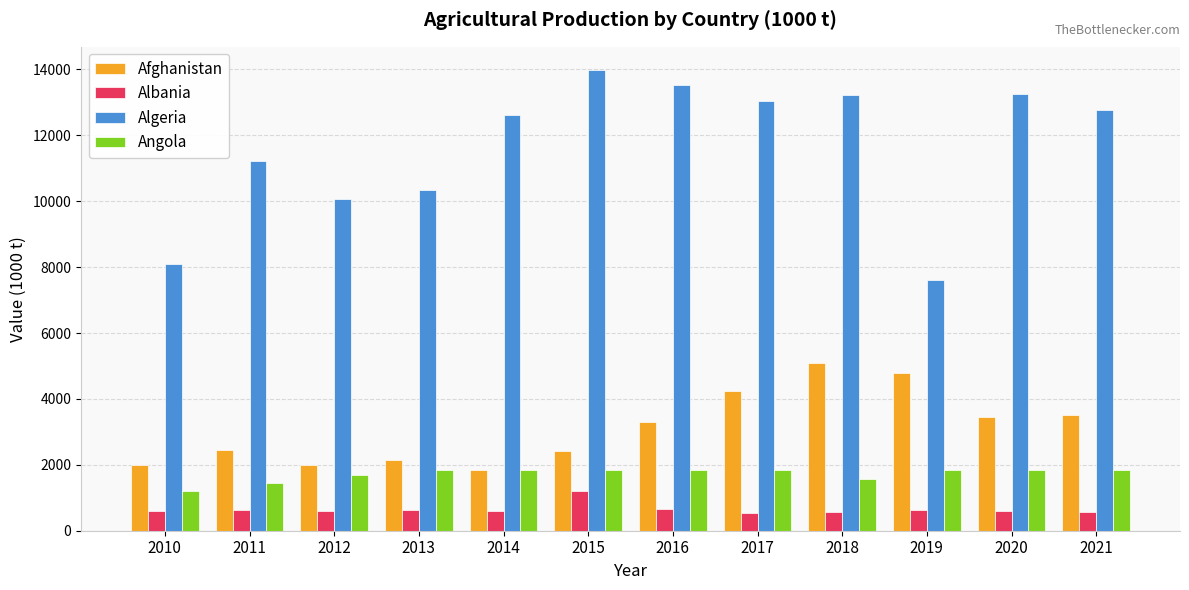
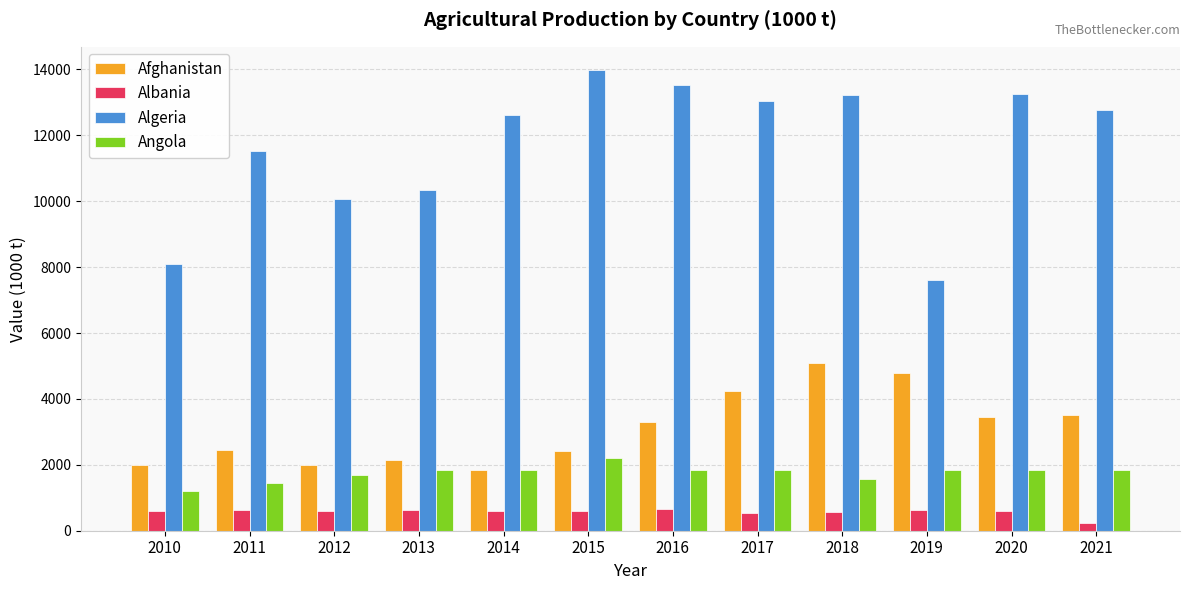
  {
    "Afghanistan": {
      "2010": 2000,
      "2011": 2400,
      "2012": 2000,
      "2013": 2200,
      "2014": 1800,
      "2015": 2400,
      "2016": 3300,
      "2017": 4200,
      "2018": 5100,
      "2019": 4800,
      "2020": 3500,
      "2021": 3500
    },
    "Albania": {
      "2010": 600,
      "2011": 600,
      "2012": 600,
      "2013": 600,
      "2014": 600,
-     "2015": 1200,
+     "2015": 600,
      "2016": 700,
      "2017": 500,
      "2018": 600,
      "2019": 600,
      "2020": 600,
-     "2021": 600
+     "2021": 200
    },
    "Algeria": {
      "2010": 8100,
-     "2011": 11200,
+     "2011": 11500,
      "2012": 10100,
      "2013": 10300,
      "2014": 12600,
      "2015": 14000,
      "2016": 13500,
      "2017": 13000,
      "2018": 13200,
      "2019": 7600,
      "2020": 13200,
      "2021": 12800
    },
    "Angola": {
      "2010": 1200,
      "2011": 1400,
      "2012": 1700,
      "2013": 1800,
      "2014": 1800,
-     "2015": 1800,
+     "2015": 2200,
      "2016": 1800,
      "2017": 1800,
      "2018": 1600,
      "2019": 1800,
      "2020": 1800,
      "2021": 1800
    }
  }
